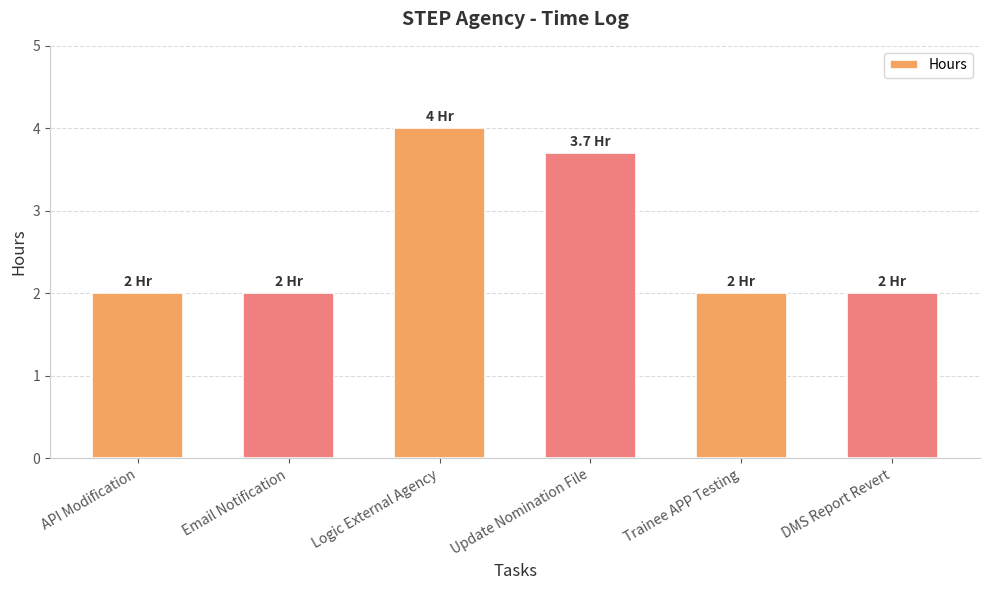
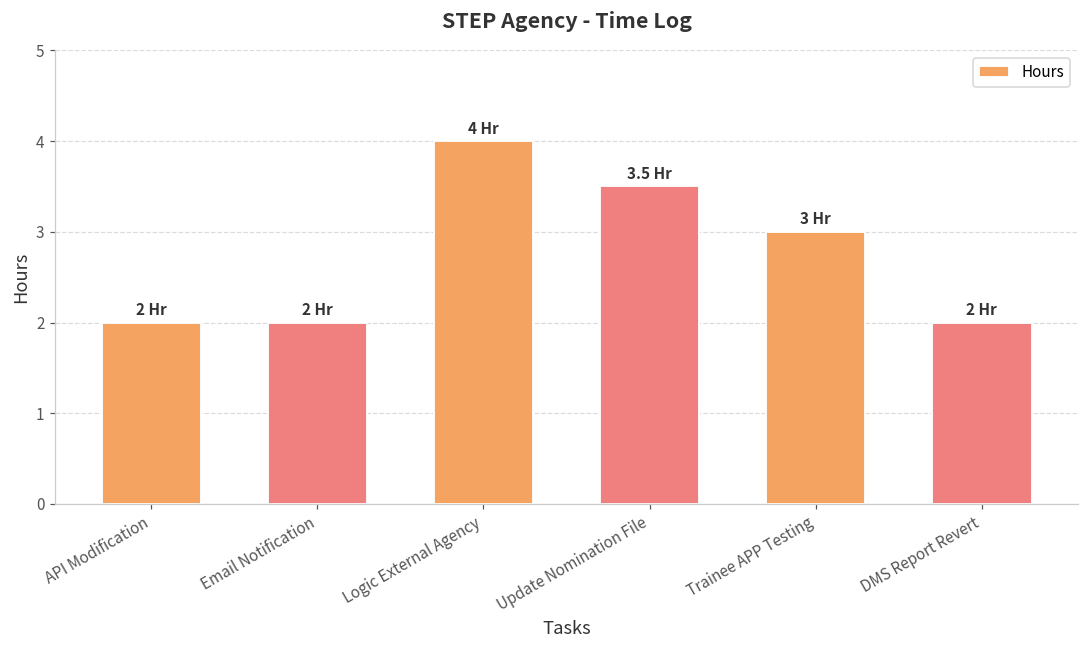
  {
    "API Modification": 2,
    "Email Notification": 2,
    "Logic External Agency": 4,
-   "Update Nomination File": 3.7,
-   "Trainee APP Testing": 2,
+   "Update Nomination File": 3.5,
+   "Trainee APP Testing": 3,
    "DMS Report Revert": 2
  }
